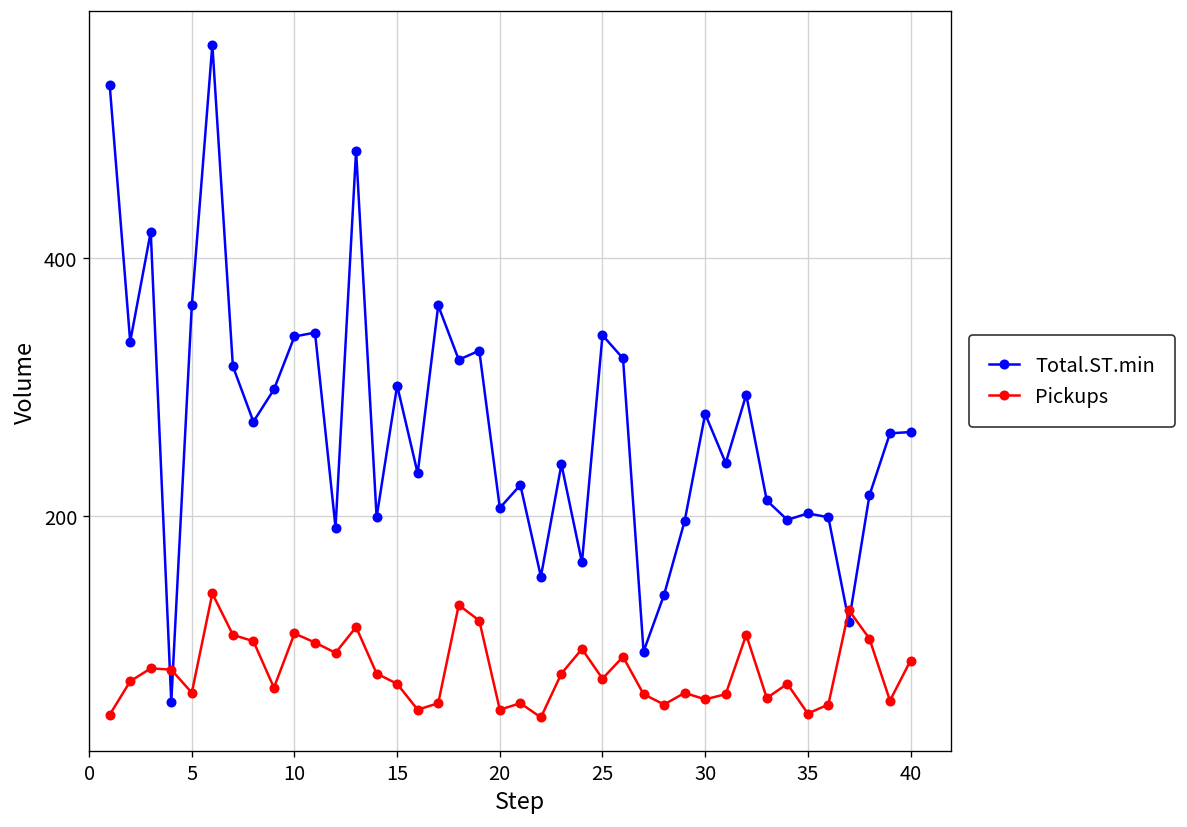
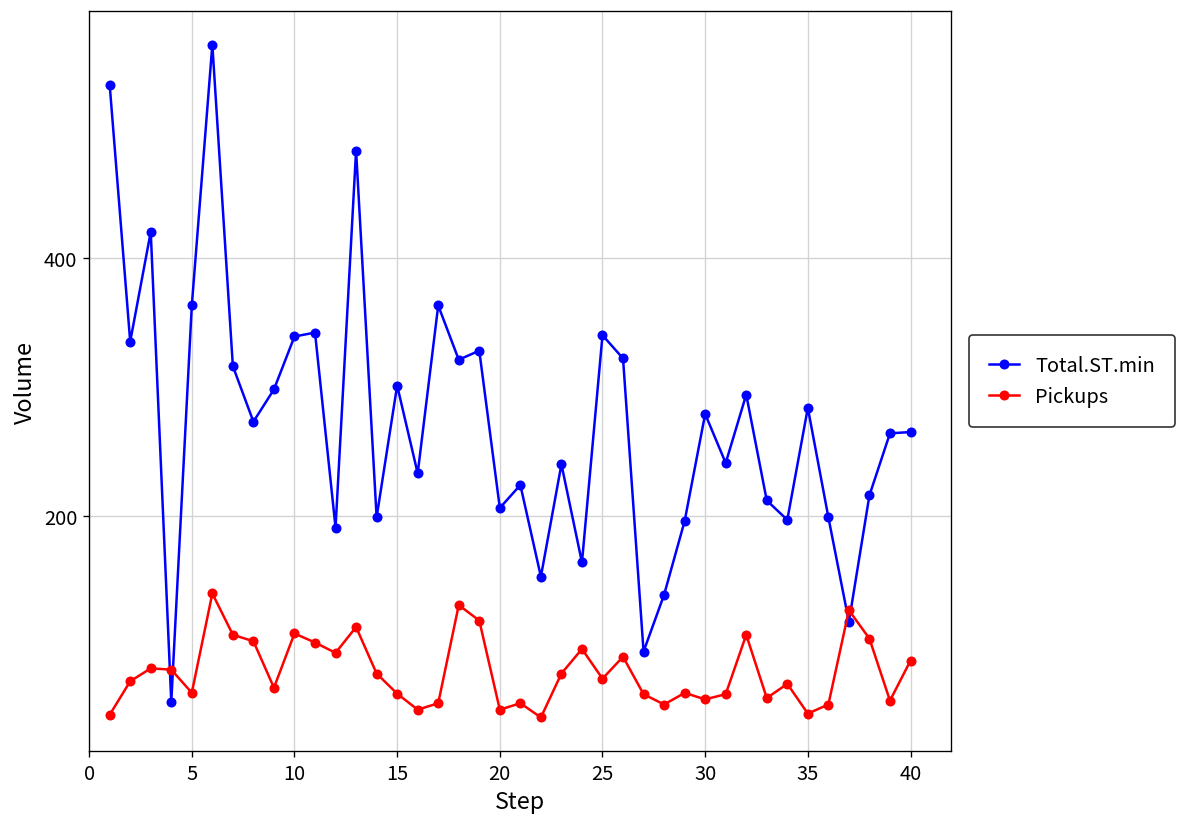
  {
    "Total.ST.min": {
      "5": 363,
      "10": 339,
      "15": 301,
      "20": 206,
      "25": 340,
      "30": 279,
-     "35": 202,
+     "35": 284,
      "40": 265
    },
    "Pickups": {
      "5": 63,
      "10": 109,
-     "15": 70,
+     "15": 62,
      "20": 50,
      "25": 74,
      "30": 58,
      "35": 47,
      "40": 88
    }
  }
